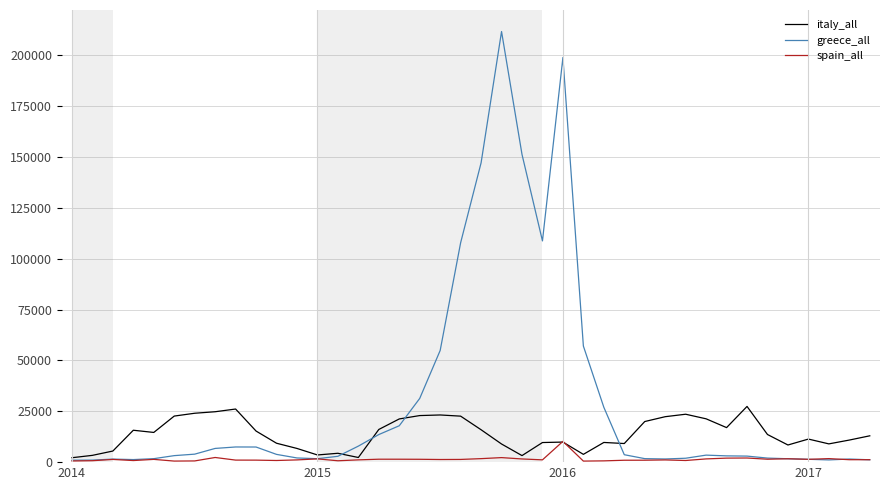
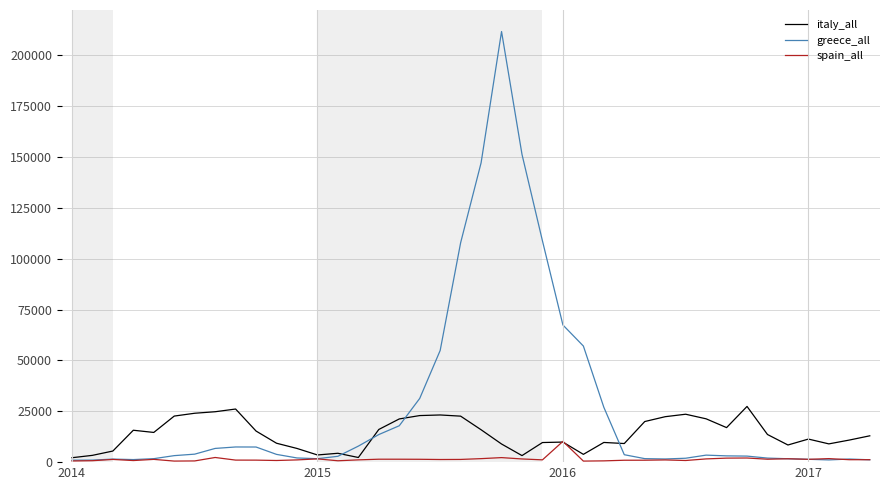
  {
    "italy_all": {
      "2015": 4000,
      "2017": 11000
    },
    "greece_all": {
-     "2016": 199000
+     "2016": 67000
    }
  }
